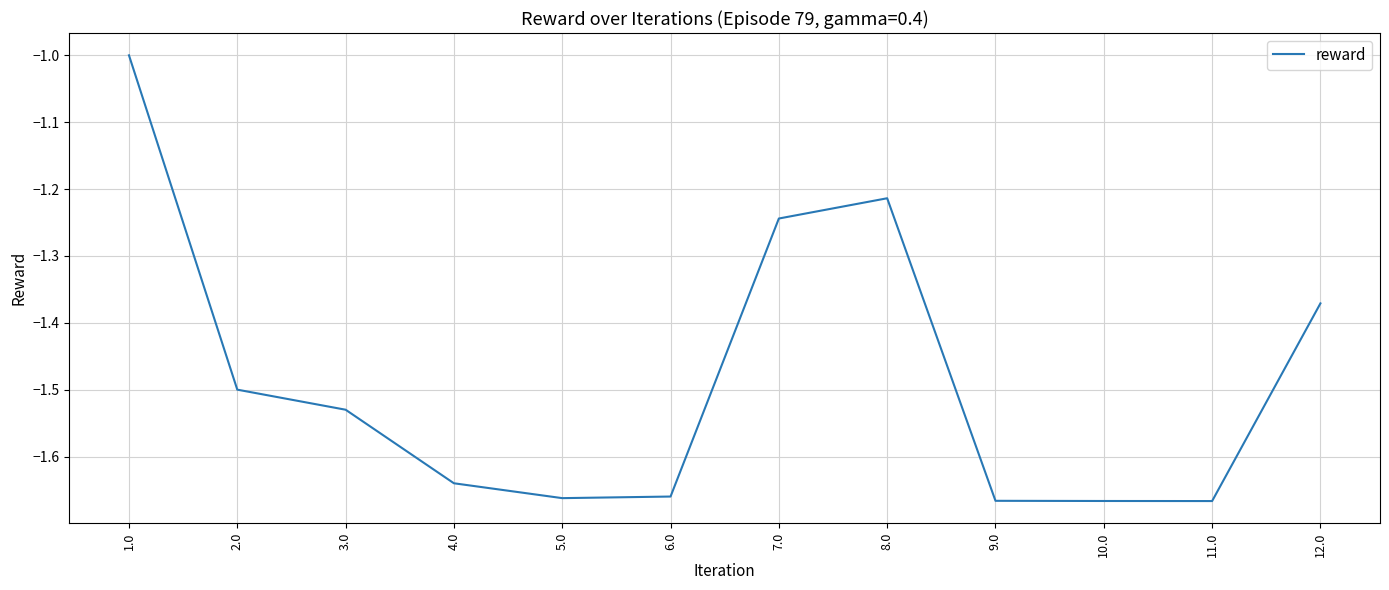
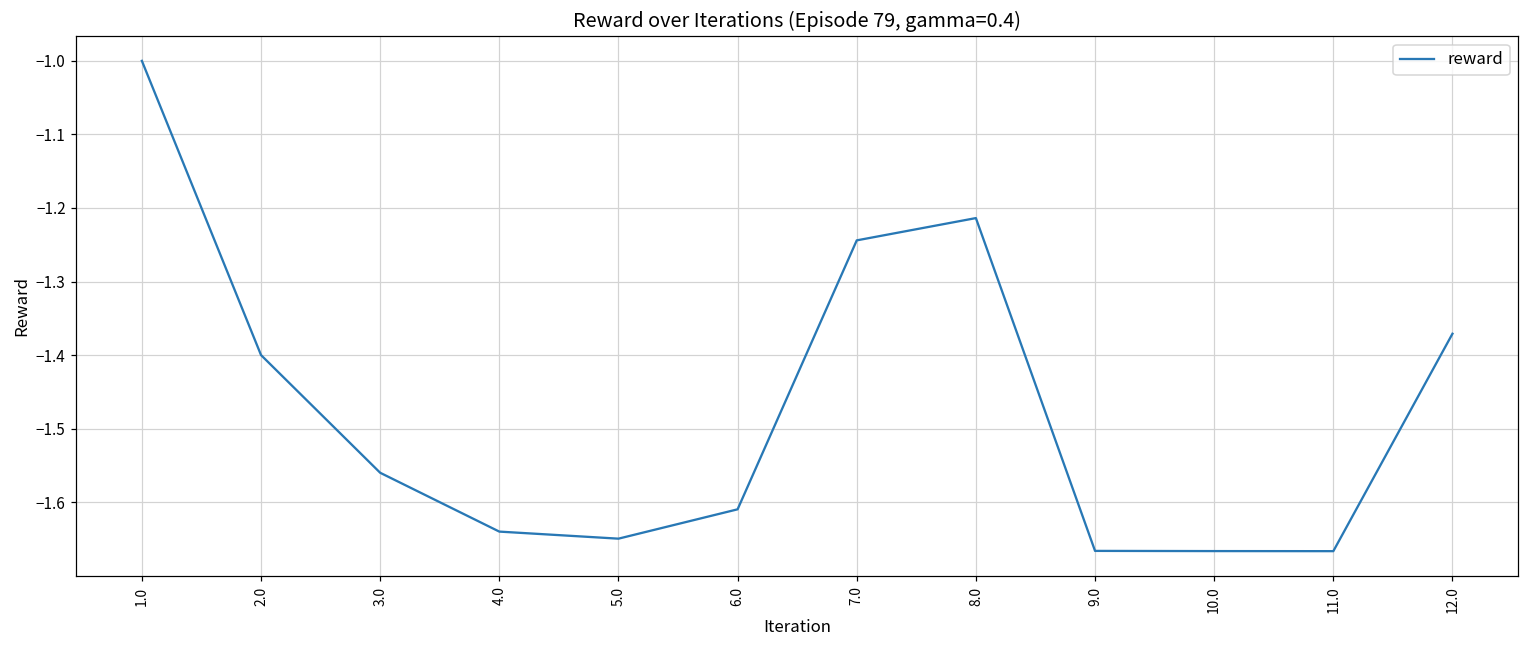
  {
    "1.0": -1.00,
-   "2.0": -1.5,
-   "3.0": -1.53,
+   "2.0": -1.4,
+   "3.0": -1.56,
    "4.0": -1.64,
-   "5.0": -1.66,
-   "6.0": -1.66,
+   "5.0": -1.65,
+   "6.0": -1.61,
    "7.0": -1.24,
    "8.0": -1.21,
    "9.0": -1.67,
    "10.0": -1.67,
    "11.0": -1.67,
    "12.0": -1.37
  }
